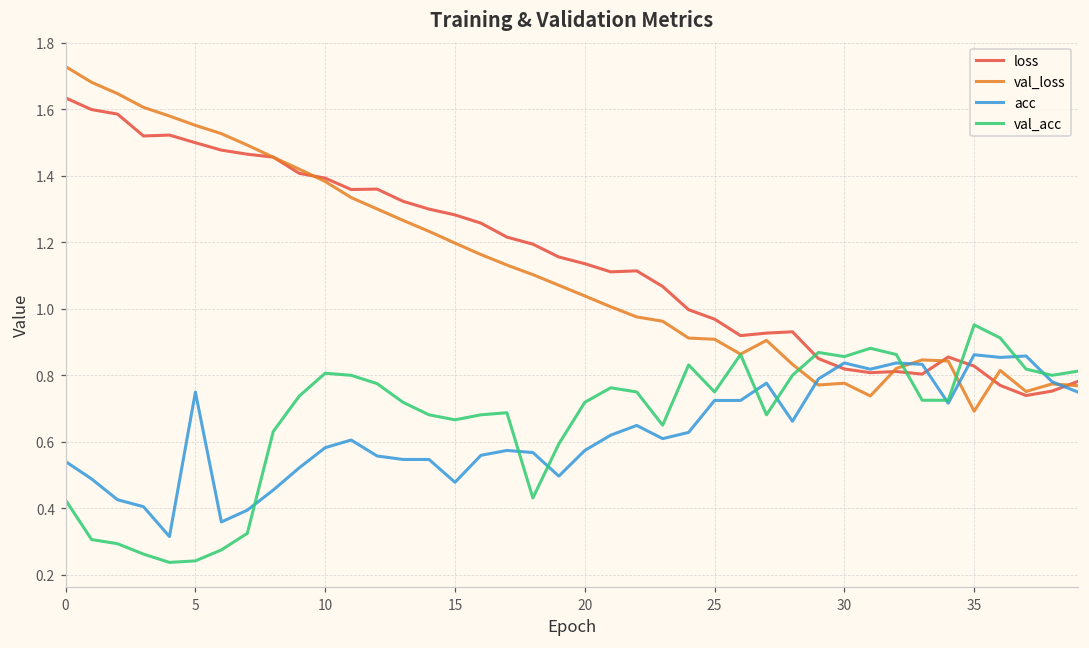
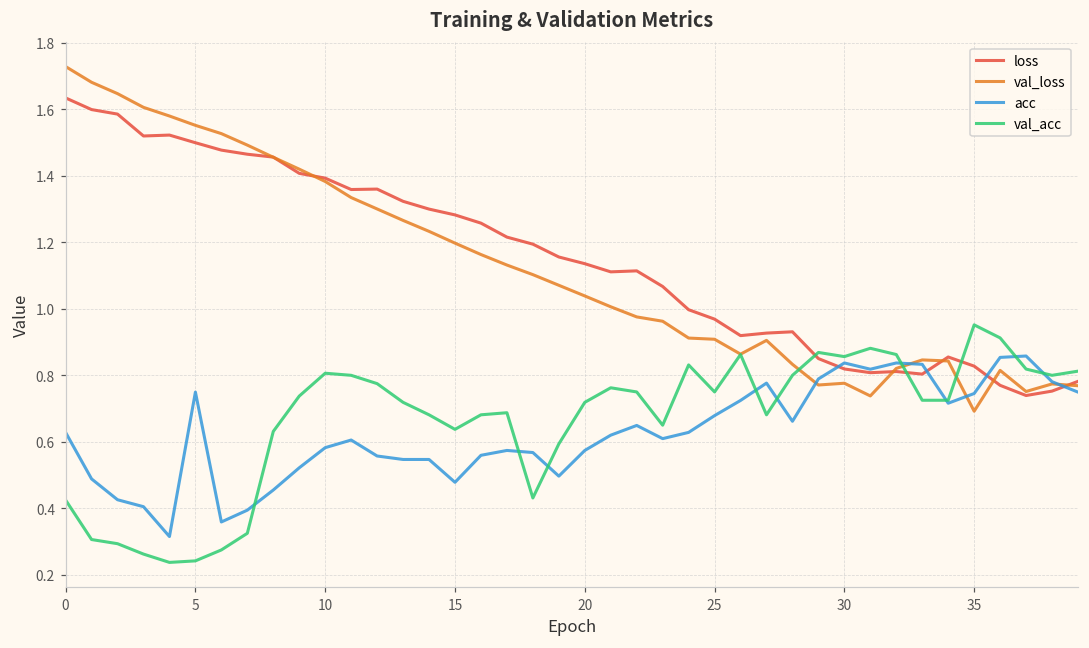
  {
    "acc": {
-     "0": 0.54,
+     "0": 0.63,
      "5": 0.75,
      "10": 0.58,
      "15": 0.48,
      "20": 0.57,
-     "25": 0.72,
+     "25": 0.68,
      "30": 0.84,
-     "35": 0.86
+     "35": 0.75
    },
    "val_acc": {
      "0": 0.43,
      "5": 0.24,
      "10": 0.81,
-     "15": 0.67,
+     "15": 0.64,
      "20": 0.72,
      "25": 0.75,
      "30": 0.86,
      "35": 0.95
    }
  }
